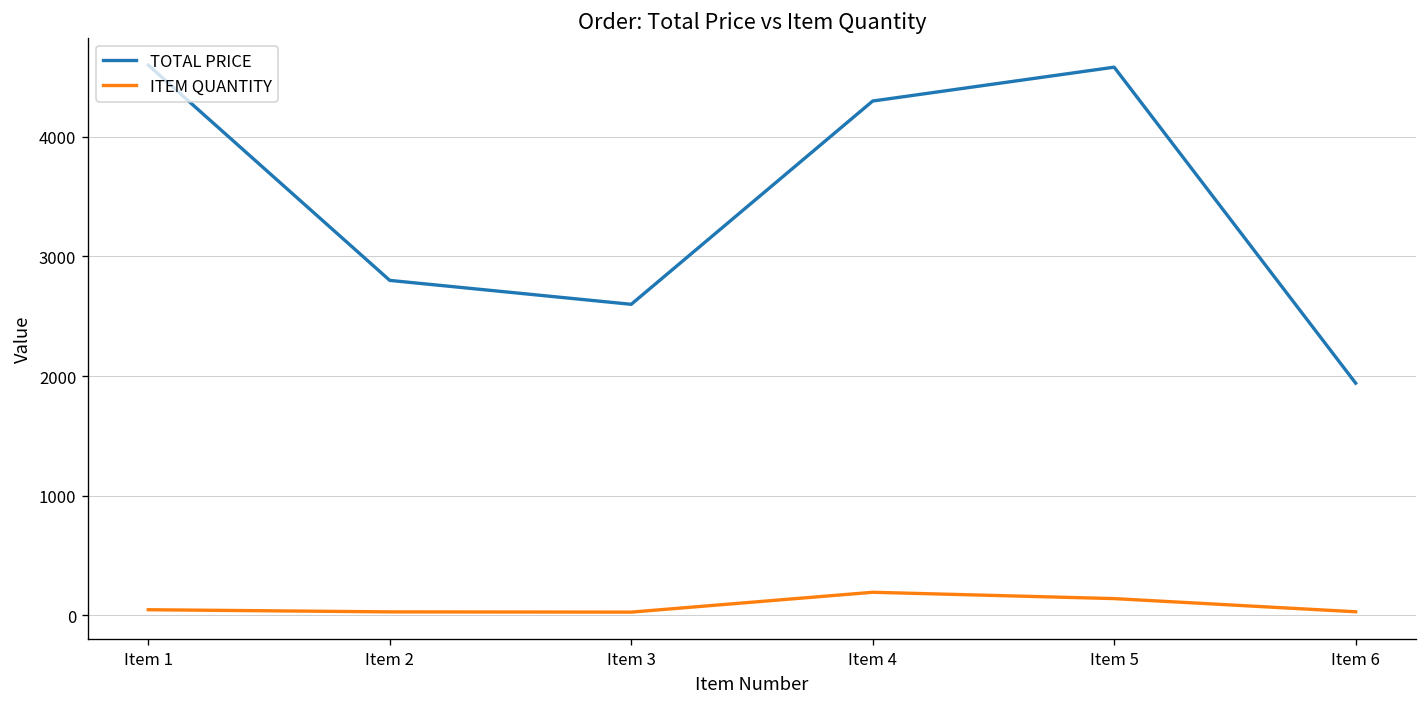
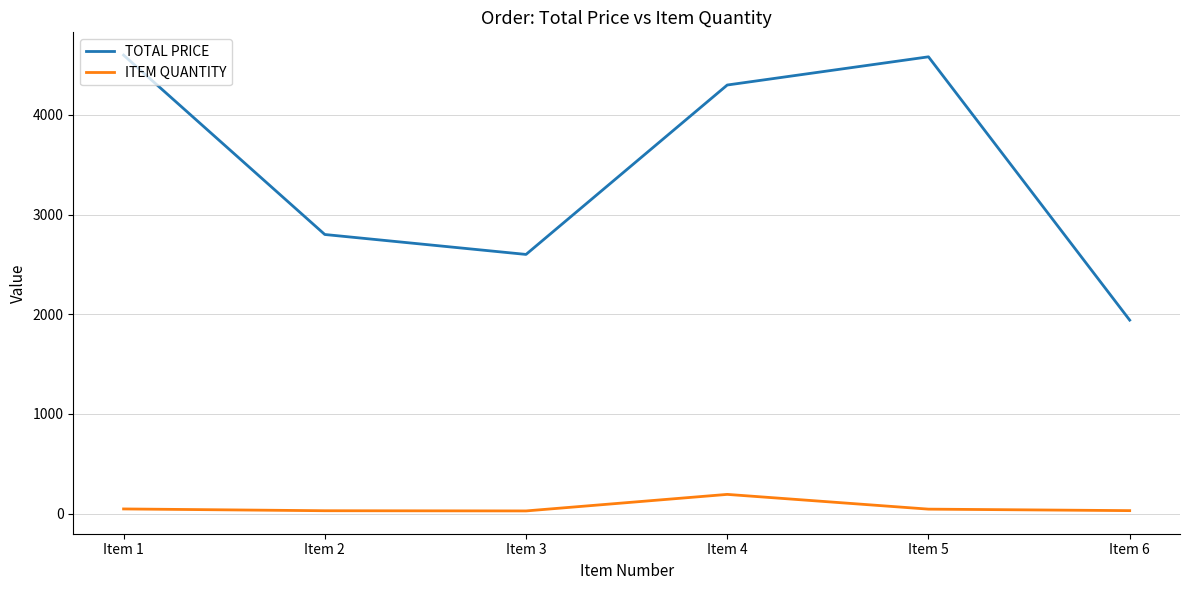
  {
    "TOTAL PRICE": {
      "Item 2": 2800,
      "Item 3": 2600,
      "Item 4": 4300,
      "Item 5": 4600,
      "Item 6": 1900
    },
    "ITEM QUANTITY": {
      "Item 1": 0,
      "Item 2": 0,
      "Item 3": 0,
      "Item 4": 200,
-     "Item 5": 100,
+     "Item 5": 0,
      "Item 6": 0
    }
  }
